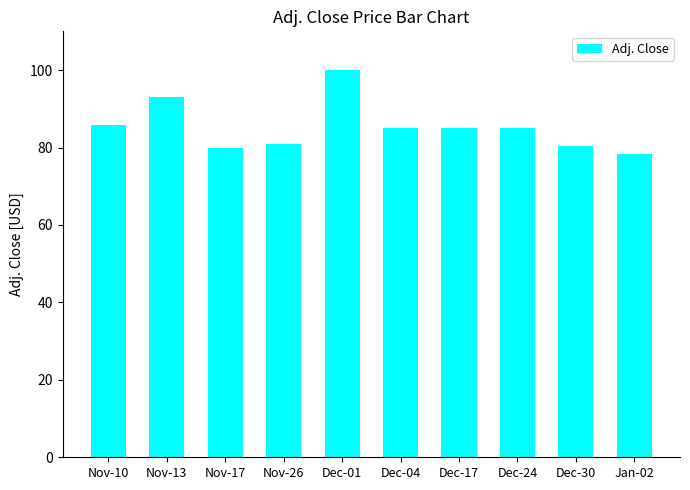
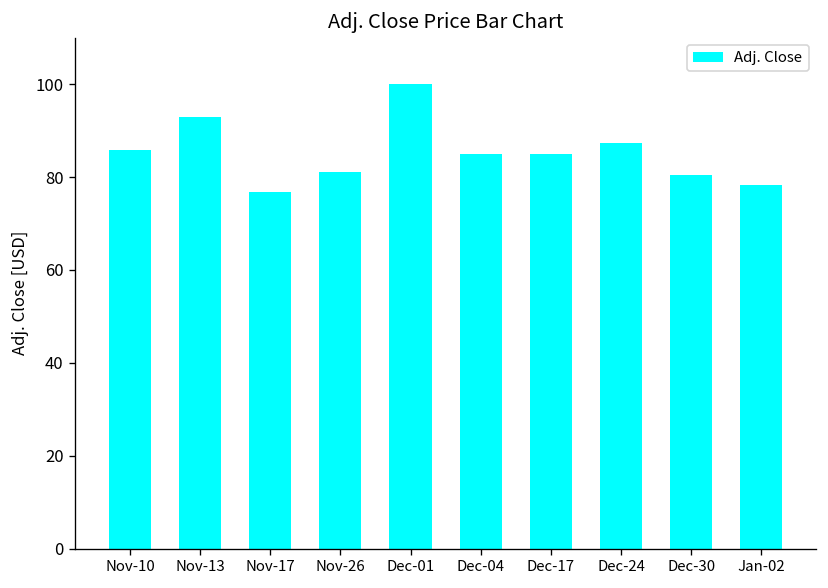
  {
    "Nov-10": 86,
    "Nov-13": 93,
-   "Nov-17": 80,
+   "Nov-17": 77,
    "Nov-26": 81,
    "Dec-01": 100,
    "Dec-04": 85,
    "Dec-17": 85,
-   "Dec-24": 85,
+   "Dec-24": 87,
    "Dec-30": 81,
    "Jan-02": 78
  }
